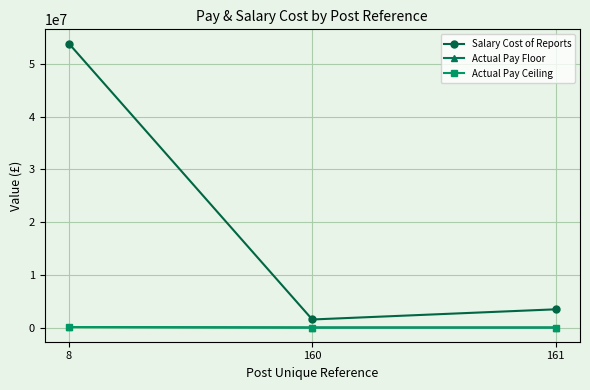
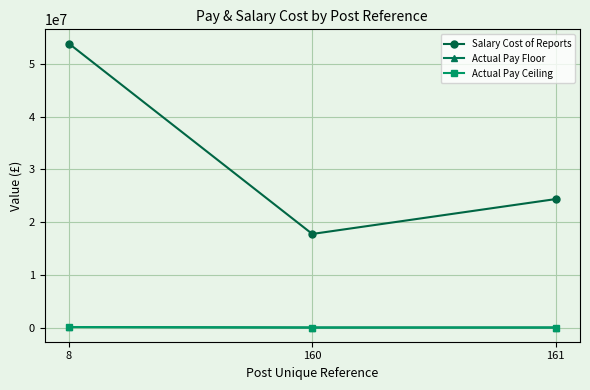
  {
    "Salary Cost of Reports": {
      "8": 54000000,
-     "160": 2000000,
-     "161": 3000000
+     "160": 18000000,
+     "161": 24000000
    },
    "Actual Pay Ceiling": {
      "8": 0,
      "160": 0,
      "161": 0
    }
  }
